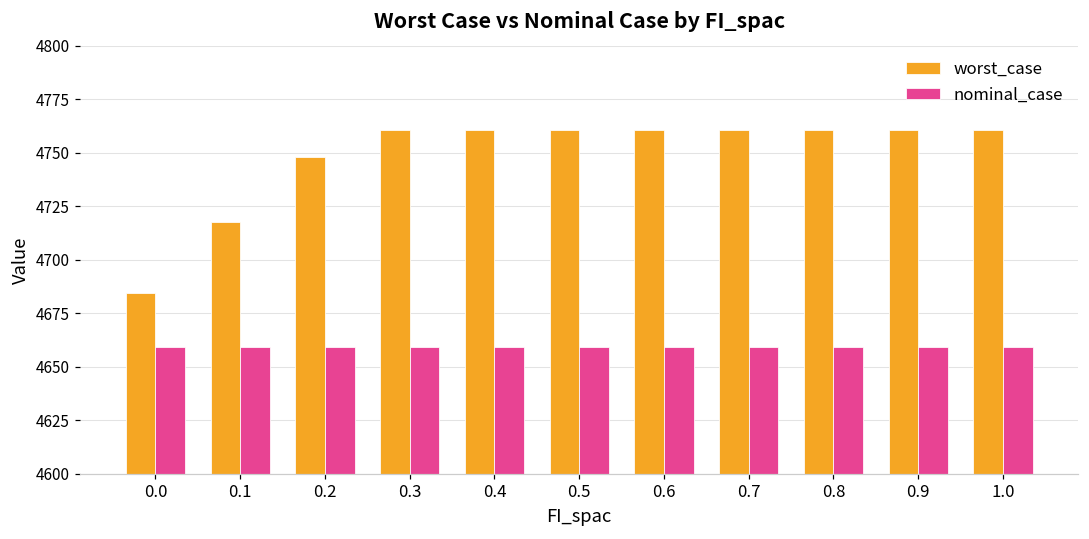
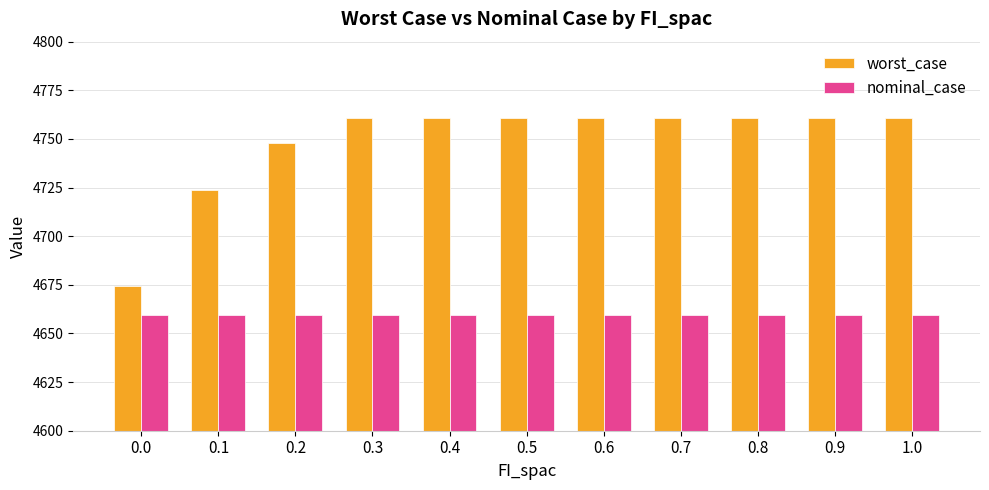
  {
    "worst_case": {
-     "0.0": 4684,
-     "0.1": 4718,
+     "0.0": 4675,
+     "0.1": 4724,
      "0.2": 4748,
      "0.3": 4761,
      "0.4": 4761,
      "0.5": 4761,
      "0.6": 4761,
      "0.7": 4761,
      "0.8": 4761,
      "0.9": 4761,
      "1.0": 4761
    },
    "nominal_case": {
      "0.0": 4659,
      "0.1": 4659,
      "0.2": 4659,
      "0.3": 4659,
      "0.4": 4659,
      "0.5": 4659,
      "0.6": 4659,
      "0.7": 4659,
      "0.8": 4659,
      "0.9": 4659,
      "1.0": 4659
    }
  }
